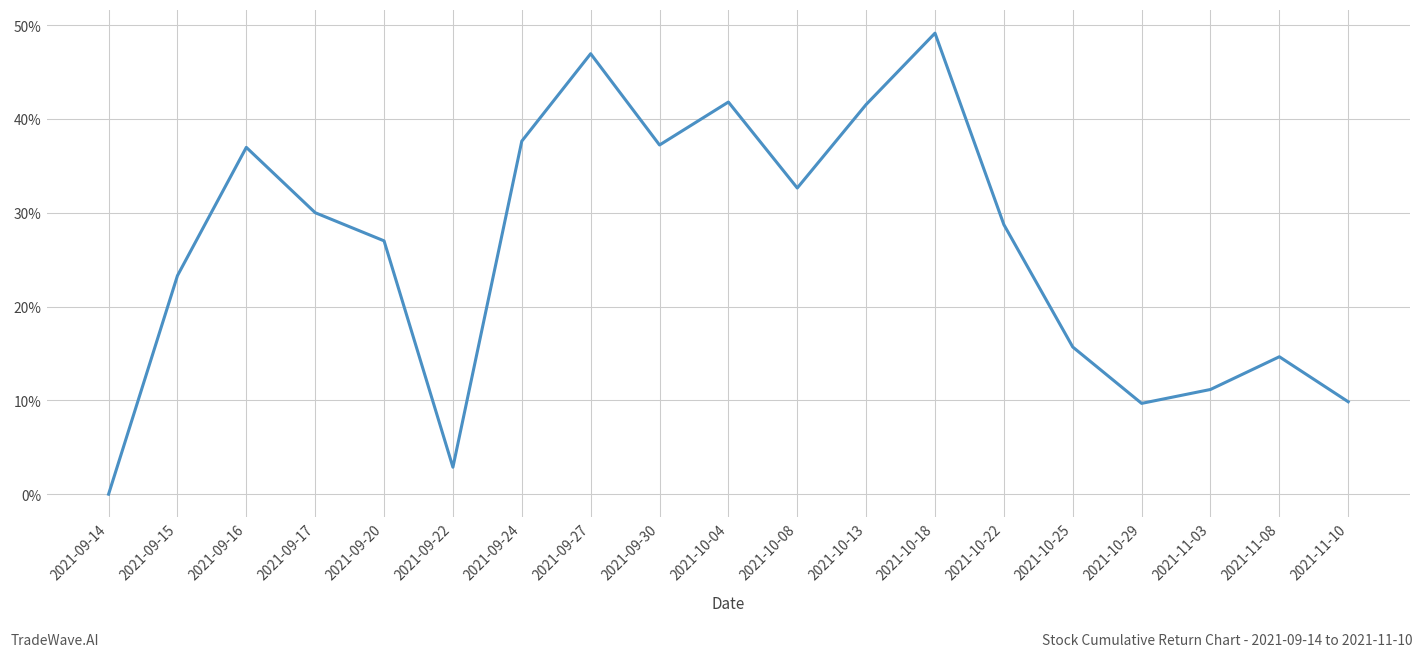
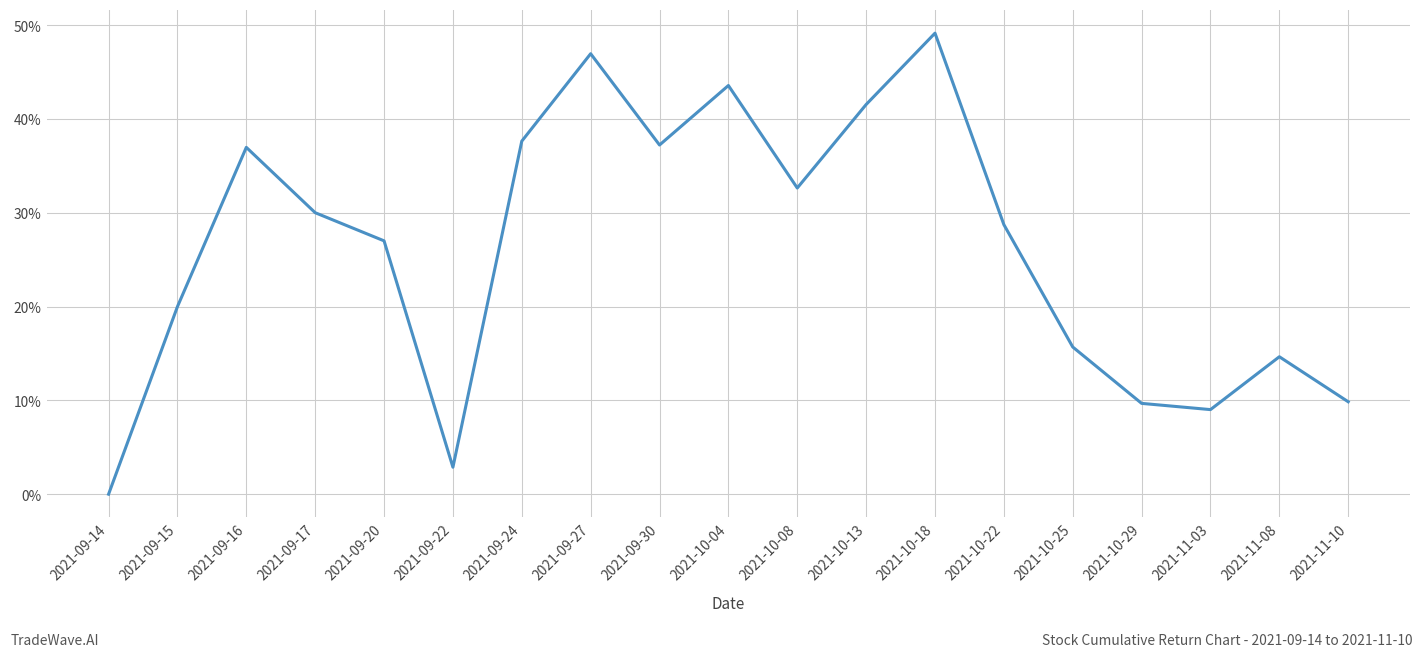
  {
    "2021-09-14": "0%",
-   "2021-09-15": "23%",
+   "2021-09-15": "20%",
    "2021-09-16": "37%",
    "2021-09-17": "30%",
    "2021-09-20": "27%",
    "2021-09-22": "3%",
    "2021-09-24": "38%",
    "2021-09-27": "47%",
    "2021-09-30": "37%",
-   "2021-10-04": "42%",
+   "2021-10-04": "44%",
    "2021-10-08": "33%",
    "2021-10-13": "42%",
    "2021-10-18": "49%",
    "2021-10-22": "29%",
    "2021-10-25": "16%",
    "2021-10-29": "10%",
-   "2021-11-03": "11%",
+   "2021-11-03": "9%",
    "2021-11-08": "15%",
    "2021-11-10": "10%"
  }
